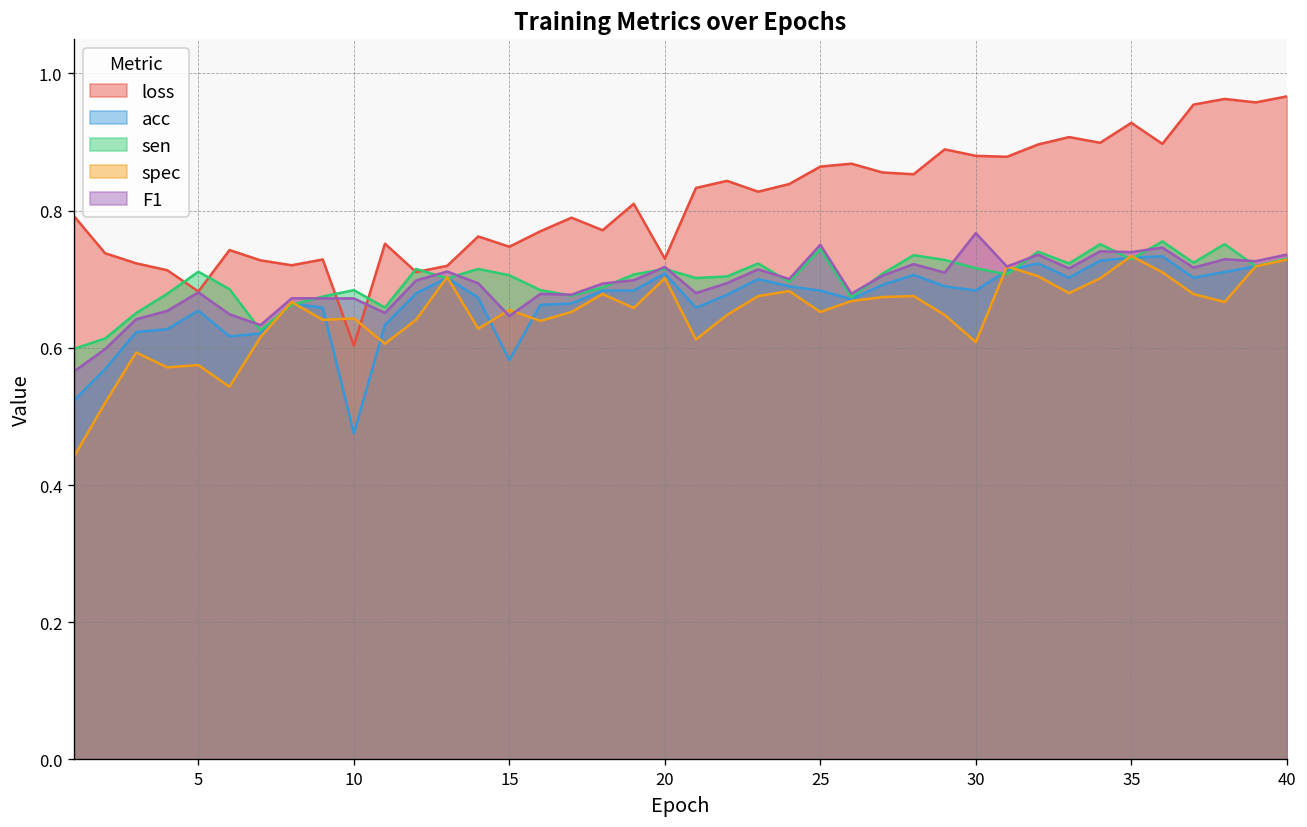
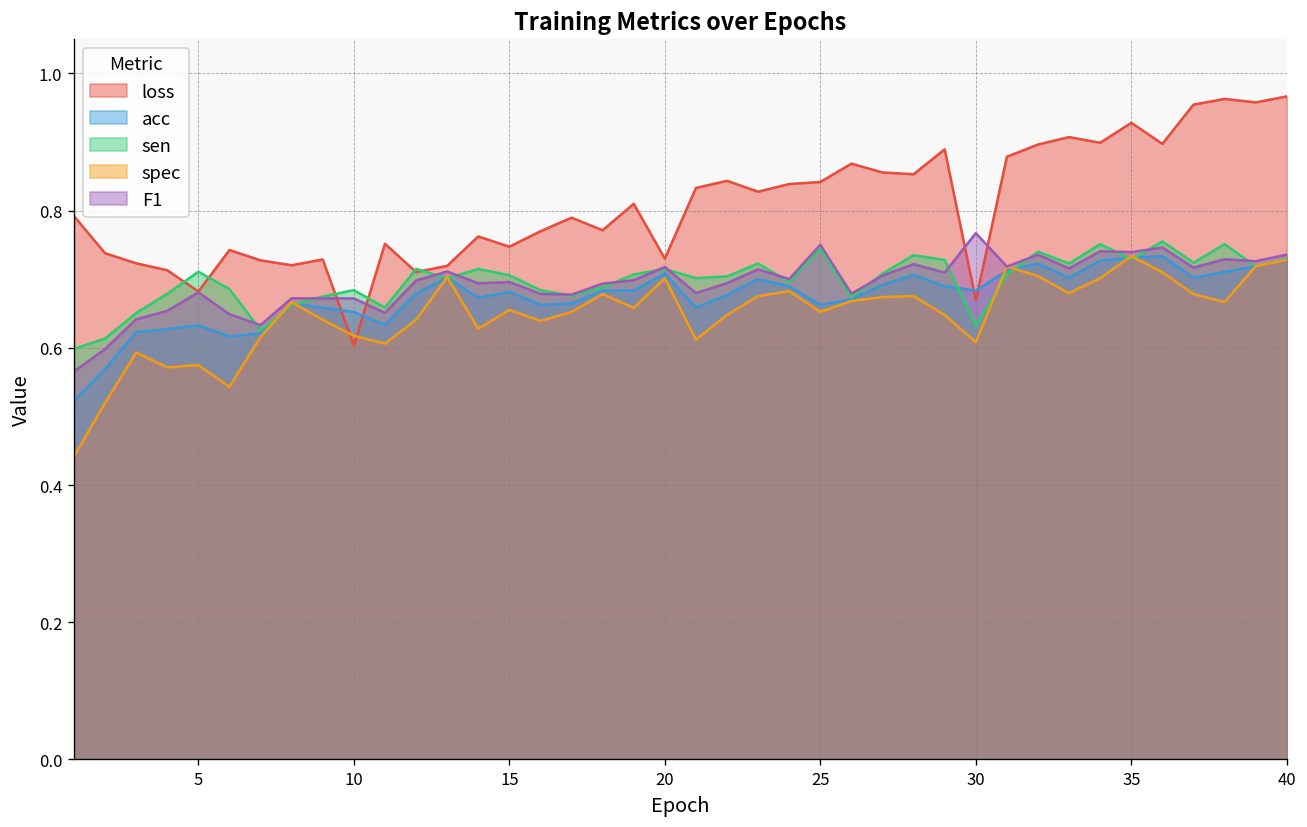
  {
    "loss": {
      "10": 0.60,
      "15": 0.75,
      "20": 0.73,
-     "25": 0.86,
-     "30": 0.88,
+     "25": 0.84,
+     "30": 0.67,
      "35": 0.93,
      "40": 0.97
    },
    "acc": {
-     "5": 0.65,
-     "10": 0.48,
-     "15": 0.58,
+     "5": 0.63,
+     "10": 0.65,
+     "15": 0.68,
      "20": 0.71,
-     "25": 0.68,
+     "25": 0.66,
      "30": 0.68
    },
    "sen": {
      "5": 0.71,
      "10": 0.68,
      "15": 0.71,
      "25": 0.74,
-     "30": 0.72
+     "30": 0.63
    },
    "spec": {
      "5": 0.57,
-     "10": 0.64,
+     "10": 0.62,
      "15": 0.66,
      "20": 0.70,
      "25": 0.65,
      "30": 0.61
    },
    "F1": {
      "10": 0.67,
-     "15": 0.65,
+     "15": 0.70,
      "25": 0.75,
      "30": 0.77,
      "35": 0.74,
      "40": 0.74
    }
  }
